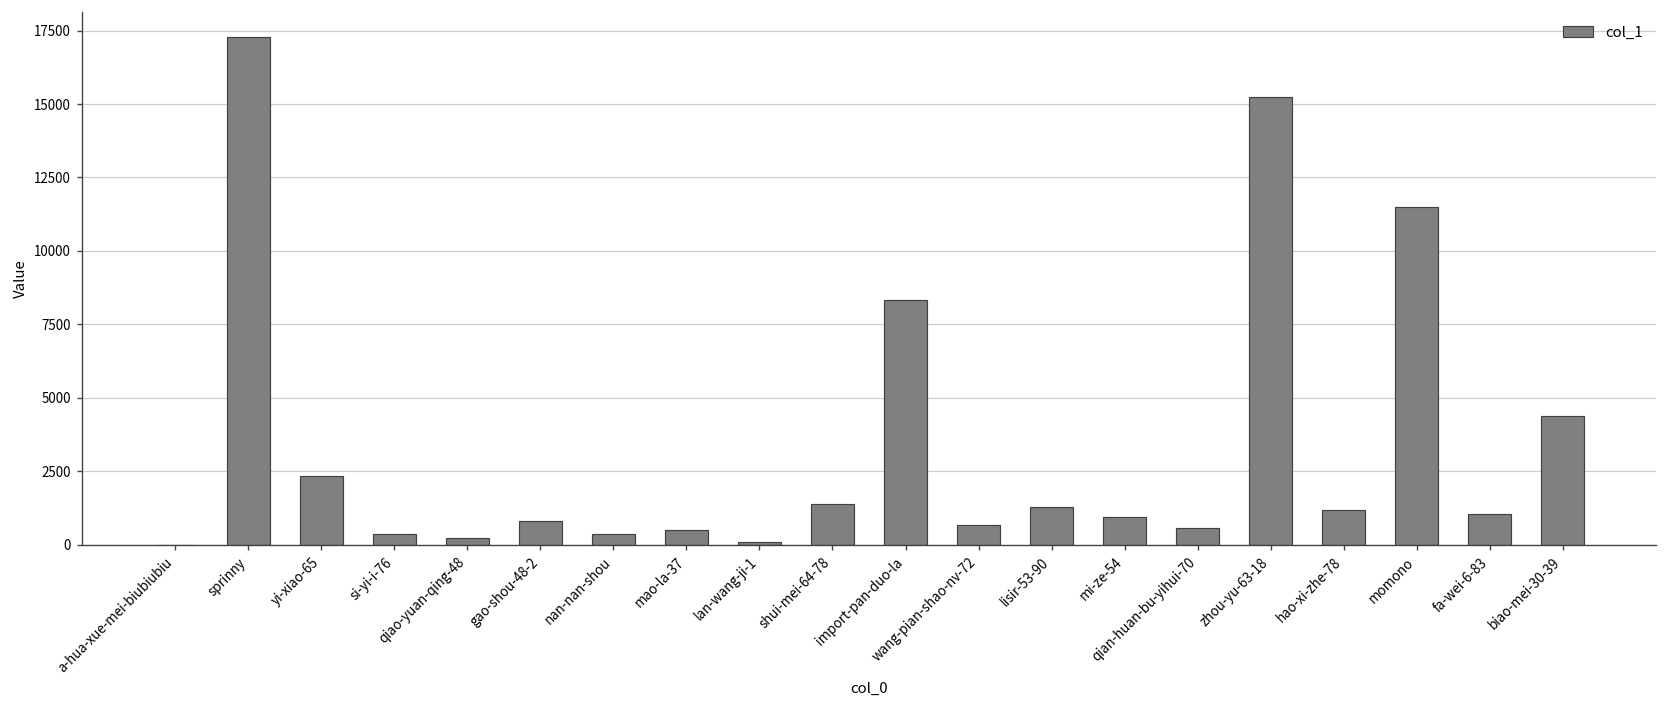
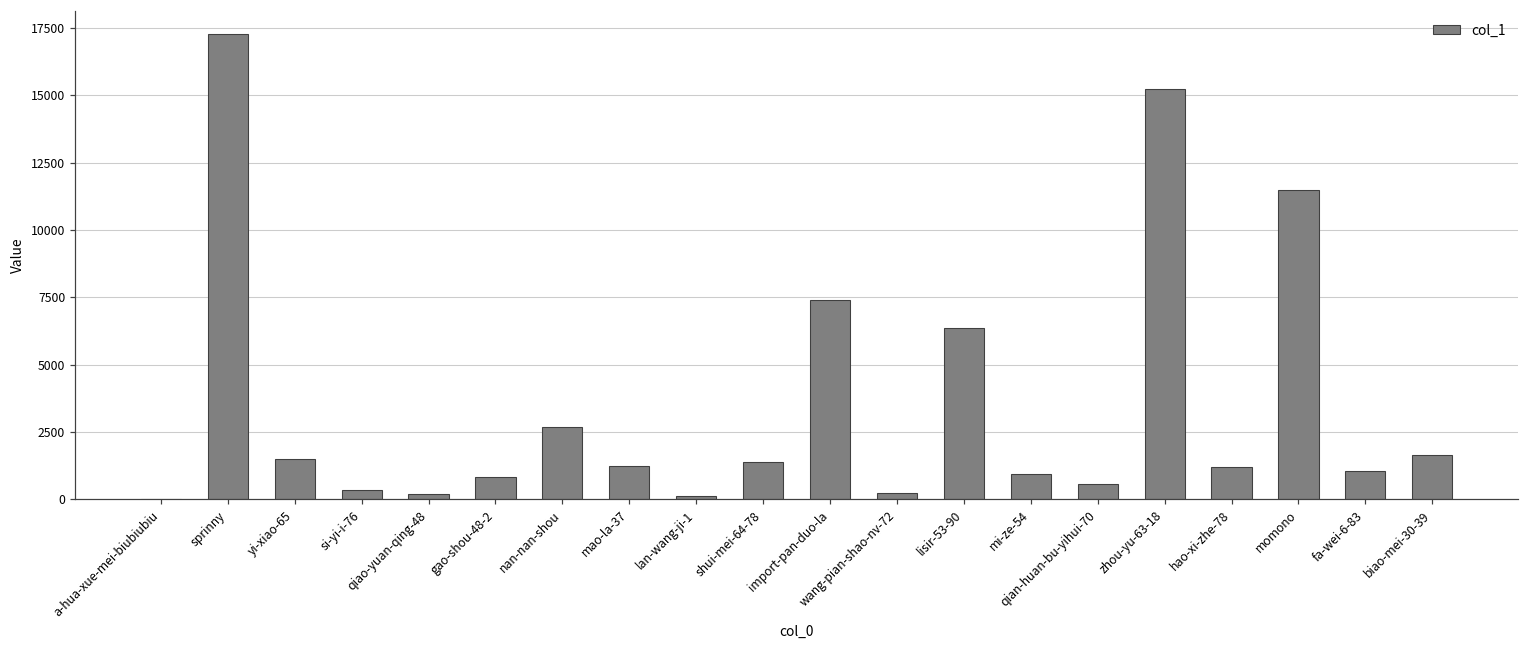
  {
    "sprinny": 17300,
-   "yi-xiao-65": 2400,
+   "yi-xiao-65": 1500,
    "si-yi-i-76": 400,
    "qiao-yuan-qing-48": 200,
    "gao-shou-48-2": 800,
-   "nan-nan-shou": 400,
-   "mao-la-37": 500,
+   "nan-nan-shou": 2700,
+   "mao-la-37": 1200,
    "lan-wang-ji-1": 100,
    "shui-mei-64-78": 1400,
-   "import-pan-duo-la": 8300,
-   "wang-pian-shao-nv-72": 700,
-   "lisir-53-90": 1300,
+   "import-pan-duo-la": 7400,
+   "wang-pian-shao-nv-72": 200,
+   "lisir-53-90": 6400,
    "mi-ze-54": 900,
    "qian-huan-bu-yihui-70": 600,
    "zhou-yu-63-18": 15200,
    "hao-xi-zhe-78": 1200,
    "momono": 11500,
    "fa-wei-6-83": 1000,
-   "biao-mei-30-39": 4400
+   "biao-mei-30-39": 1700
  }
